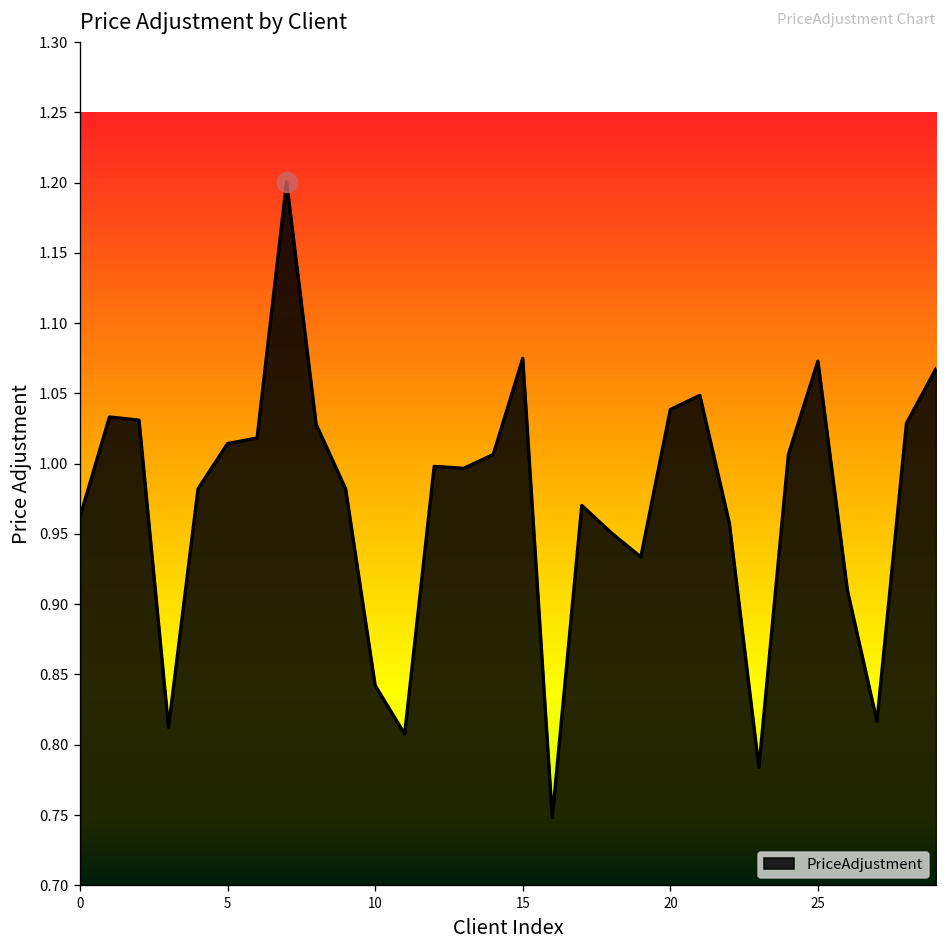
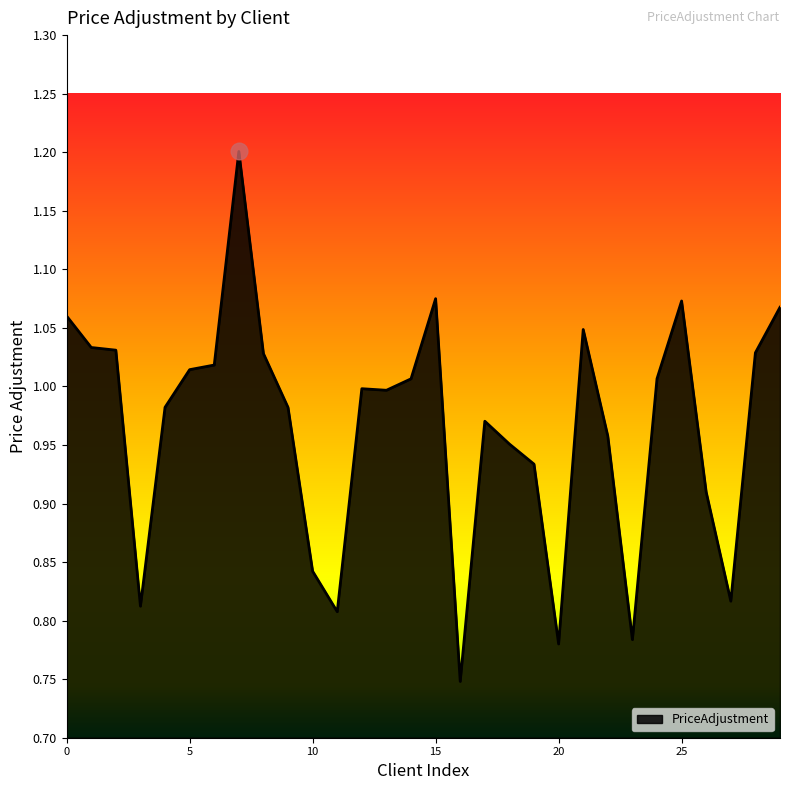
  {
    "PriceAdjustment": {
-     "0": 0.962,
+     "0": 1.060,
      "5": 1.014,
      "10": 0.842,
      "15": 1.075,
-     "20": 1.039,
+     "20": 0.780,
      "25": 1.073
    }
  }
